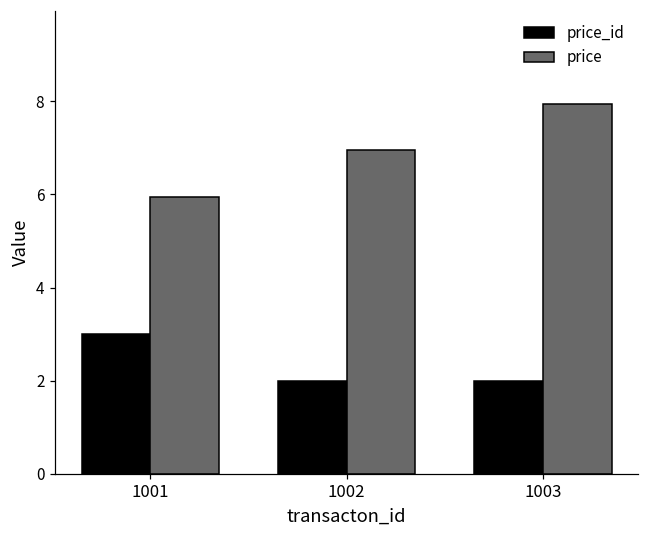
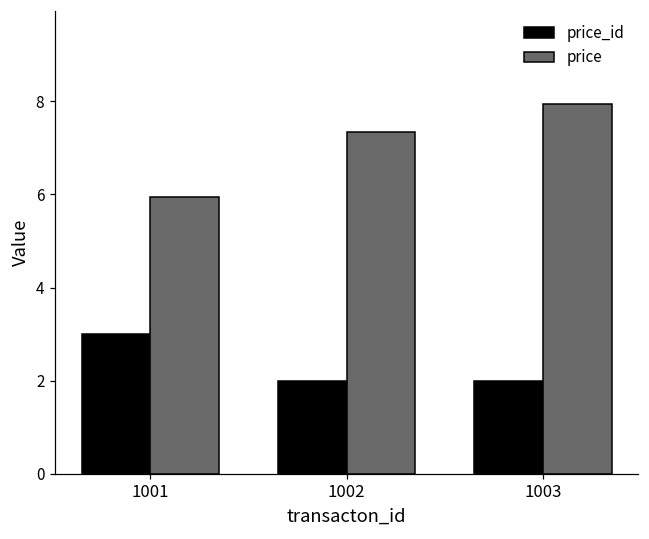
  {
    "price_id": {
      "1001": 3.0,
      "1002": 2.0,
      "1003": 2.0
    },
    "price": {
      "1001": 6.0,
-     "1002": 7.0,
+     "1002": 7.3,
      "1003": 8.0
    }
  }
